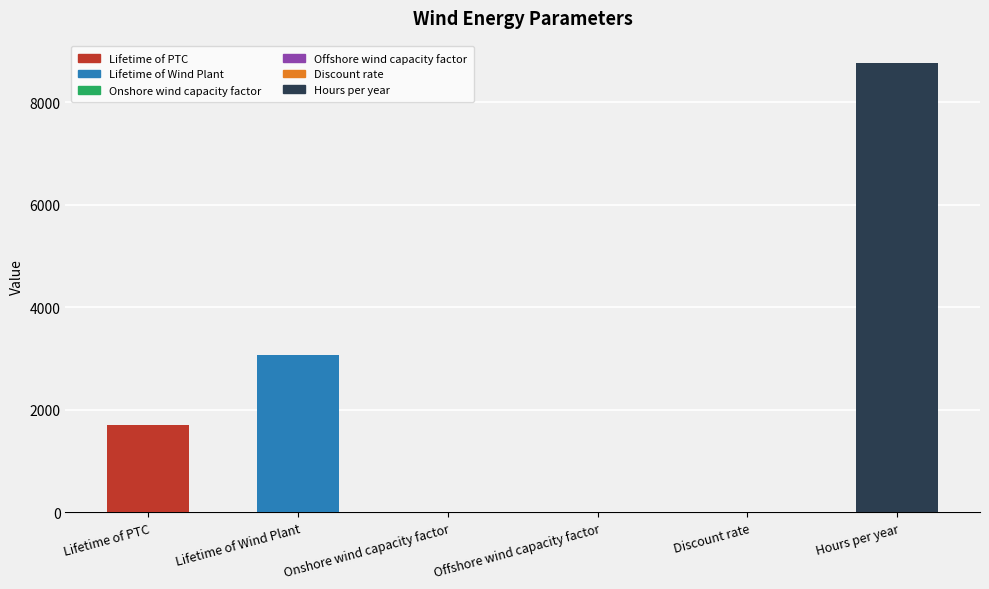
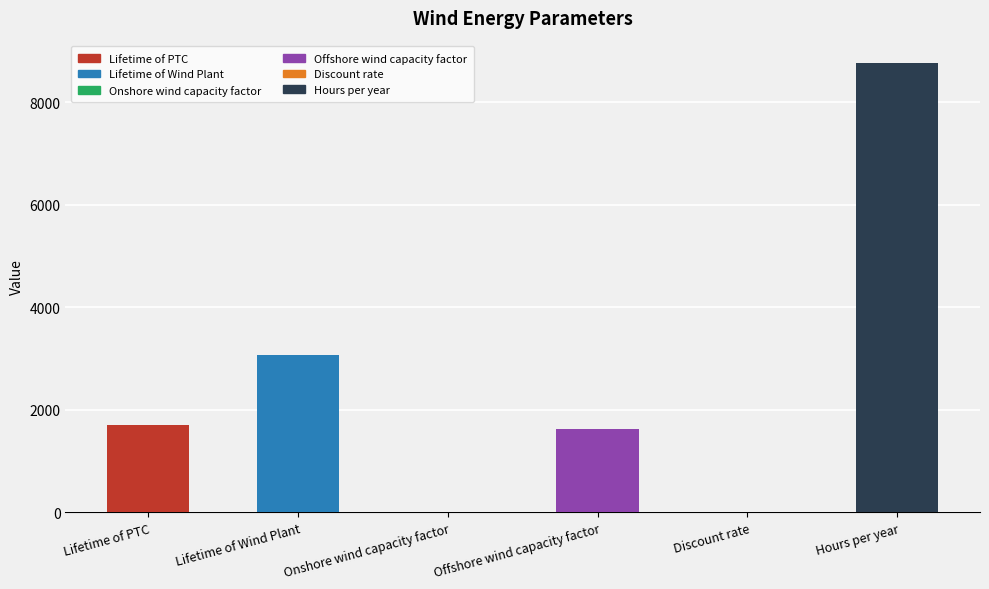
  {
    "Lifetime of PTC": 1700,
    "Lifetime of Wind Plant": 3100,
-   "Offshore wind capacity factor": 0,
+   "Offshore wind capacity factor": 1600,
    "Hours per year": 8800
  }
